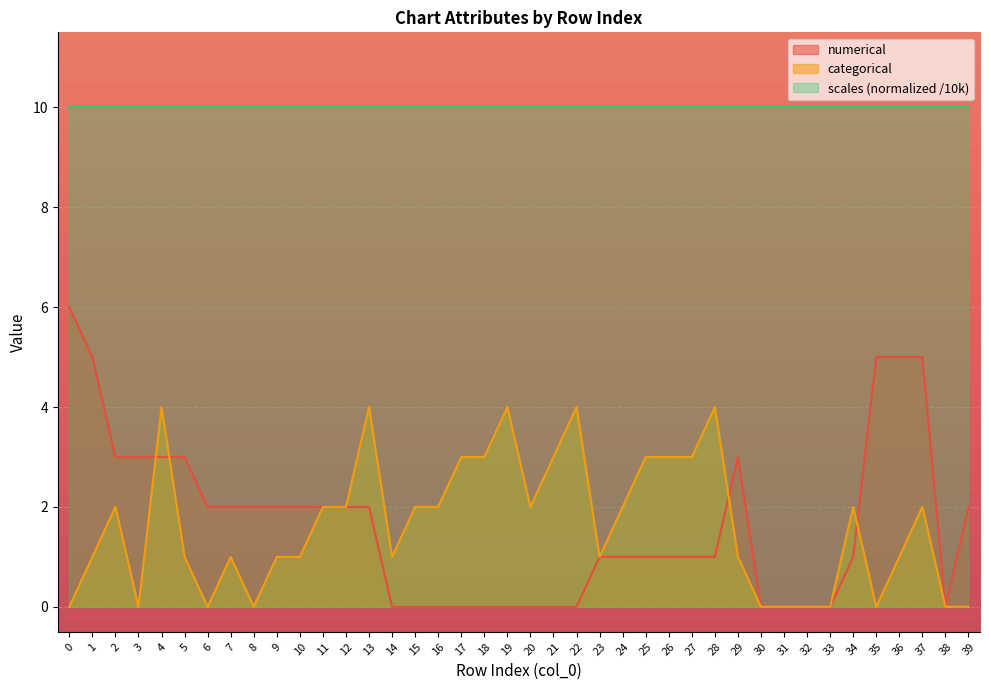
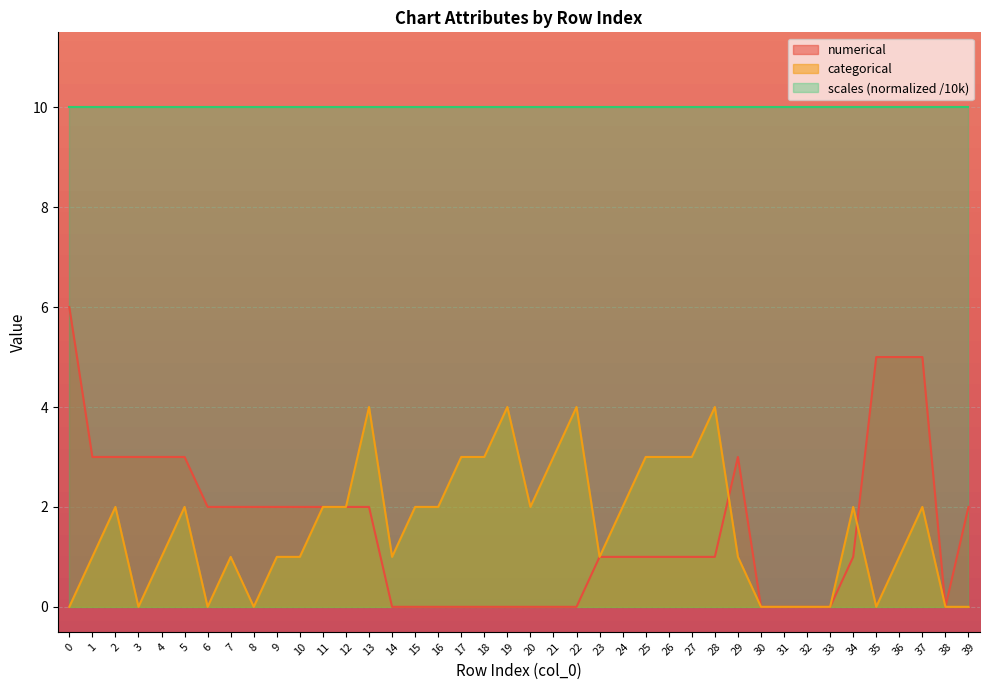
  {
    "numerical": {
      "0": 6,
-     "1": 5,
+     "1": 3,
      "2": 3,
      "3": 3,
      "4": 3,
      "5": 3,
      "6": 2,
      "7": 2,
      "8": 2,
      "9": 2,
      "10": 2,
      "13": 2,
      "14": 0,
      "15": 0,
      "16": 0,
      "17": 0,
      "18": 0,
      "19": 0,
      "20": 0,
      "21": 0,
      "22": 0,
      "24": 1,
      "25": 1,
      "26": 1,
      "27": 1,
      "28": 1,
      "29": 3,
      "34": 1,
      "35": 5,
      "36": 5,
      "37": 5,
      "39": 2
    },
    "categorical": {
      "0": 0,
      "1": 1,
      "2": 2,
      "3": 0,
-     "4": 4,
-     "5": 1,
+     "4": 1,
+     "5": 2,
      "6": 0,
      "7": 1,
      "8": 0,
      "9": 1,
      "10": 1,
      "13": 4,
      "14": 1,
      "15": 2,
      "16": 2,
      "17": 3,
      "18": 3,
      "19": 4,
      "20": 2,
      "21": 3,
      "22": 4,
      "24": 2,
      "25": 3,
      "26": 3,
      "27": 3,
      "28": 4,
      "29": 1,
      "34": 2,
      "35": 0,
      "36": 1,
      "37": 2,
      "39": 0
    },
    "scales (normalized /10k)": {
      "0": 10,
      "1": 10,
      "2": 10,
      "3": 10,
      "4": 10,
      "5": 10,
      "6": 10,
      "7": 10,
      "8": 10,
      "9": 10,
      "10": 10,
      "11": 10,
      "12": 10,
      "13": 10,
      "14": 10,
      "15": 10,
      "16": 10,
      "17": 10,
      "18": 10,
      "19": 10,
      "20": 10,
      "21": 10,
      "22": 10,
      "23": 10,
      "24": 10,
      "25": 10,
      "26": 10,
      "27": 10,
      "28": 10,
      "29": 10,
      "30": 10,
      "31": 10,
      "32": 10,
      "33": 10,
      "34": 10,
      "35": 10,
      "36": 10,
      "37": 10,
      "38": 10,
      "39": 10
    }
  }
